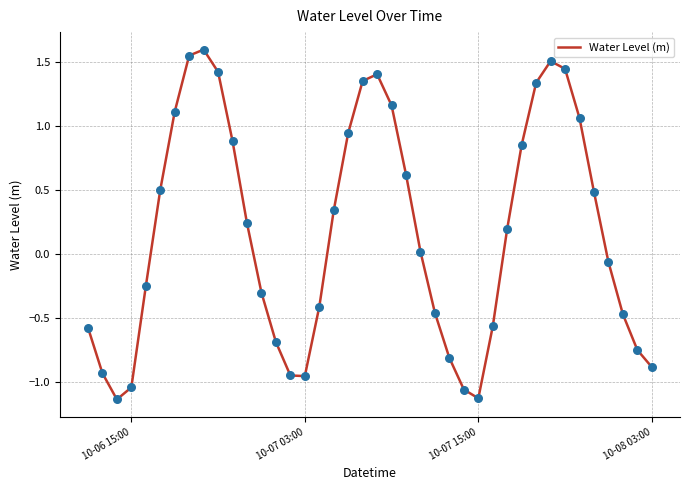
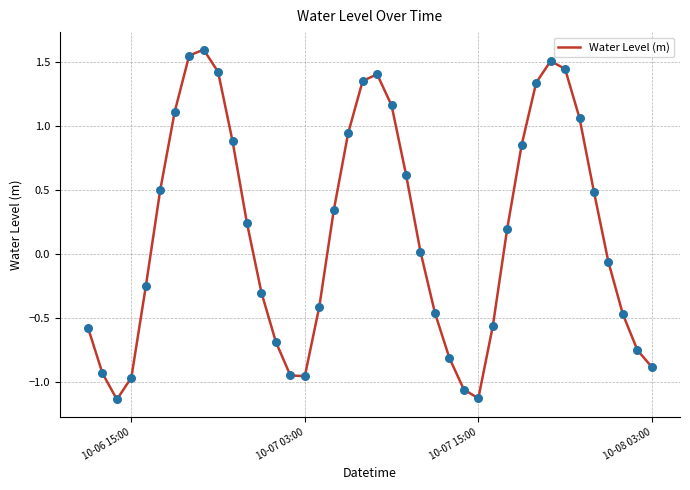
  {
-   "10-06 15:00": -1.04,
+   "10-06 15:00": -0.97,
    "10-07 03:00": -0.96,
    "10-07 15:00": -1.13,
    "10-08 03:00": -0.89
  }
